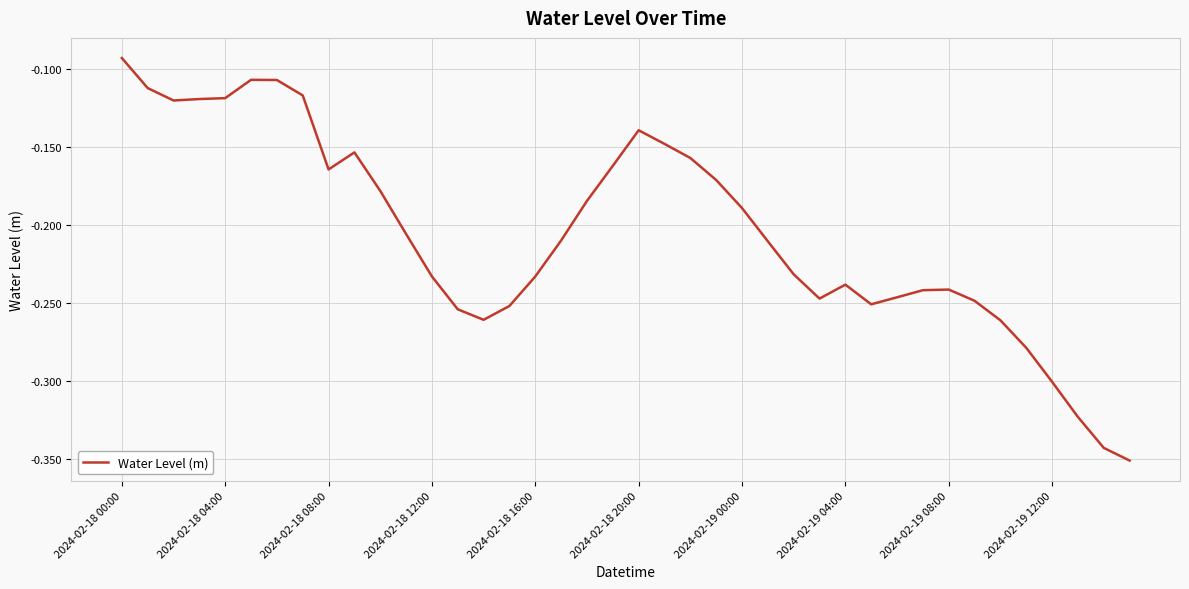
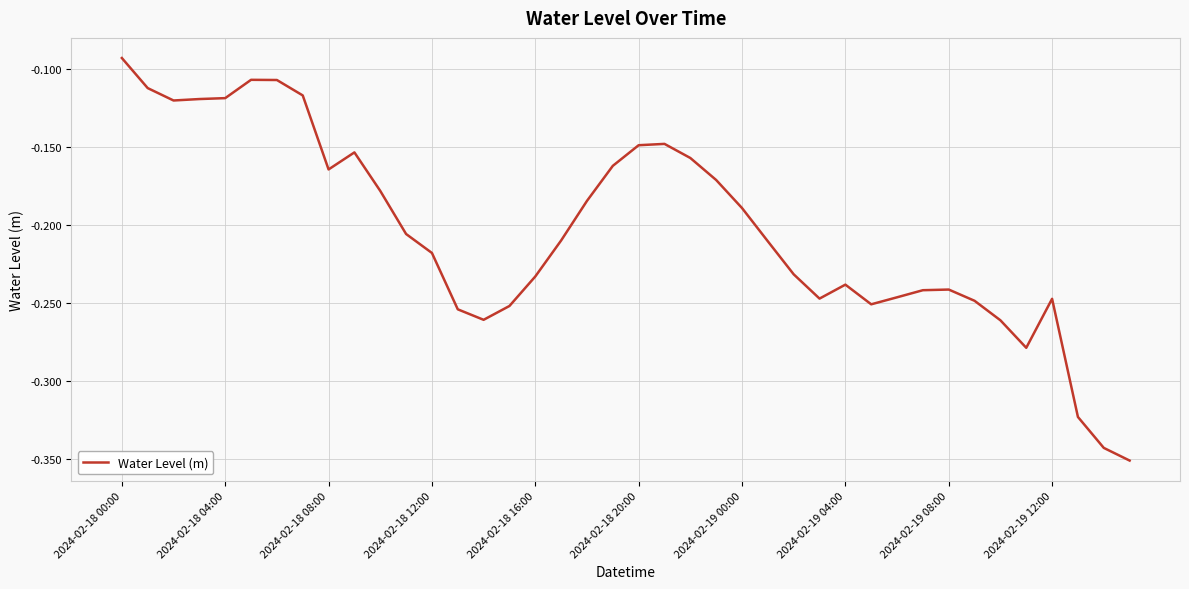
  {
    "2024-02-18 00:00": -0.093,
    "2024-02-18 04:00": -0.119,
    "2024-02-18 08:00": -0.164,
-   "2024-02-18 12:00": -0.233,
+   "2024-02-18 12:00": -0.218,
    "2024-02-18 16:00": -0.233,
-   "2024-02-18 20:00": -0.139,
+   "2024-02-18 20:00": -0.149,
    "2024-02-19 00:00": -0.189,
    "2024-02-19 04:00": -0.238,
    "2024-02-19 08:00": -0.241,
-   "2024-02-19 12:00": -0.300
+   "2024-02-19 12:00": -0.247
  }
